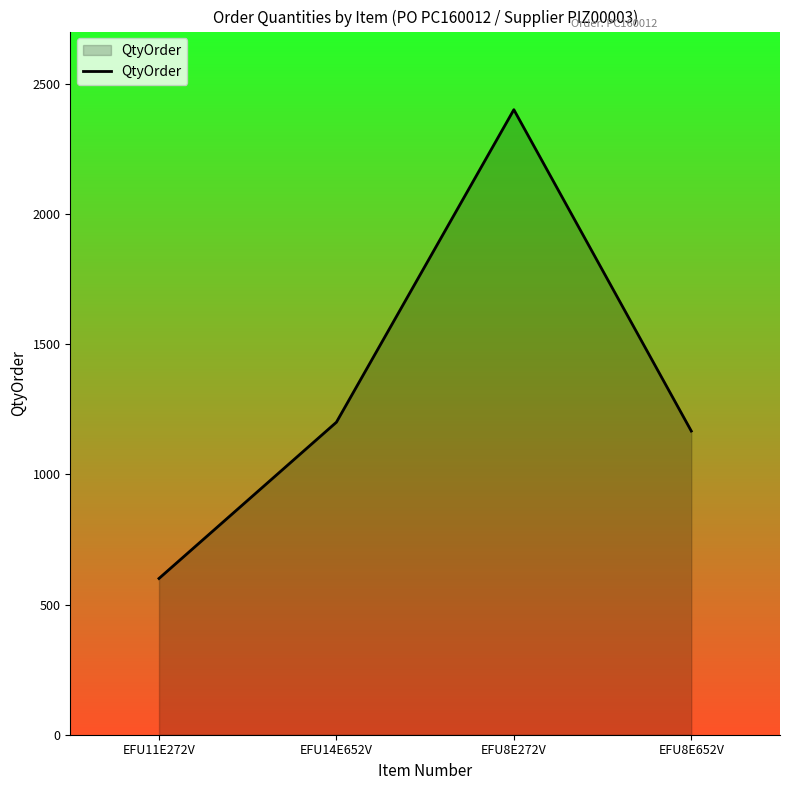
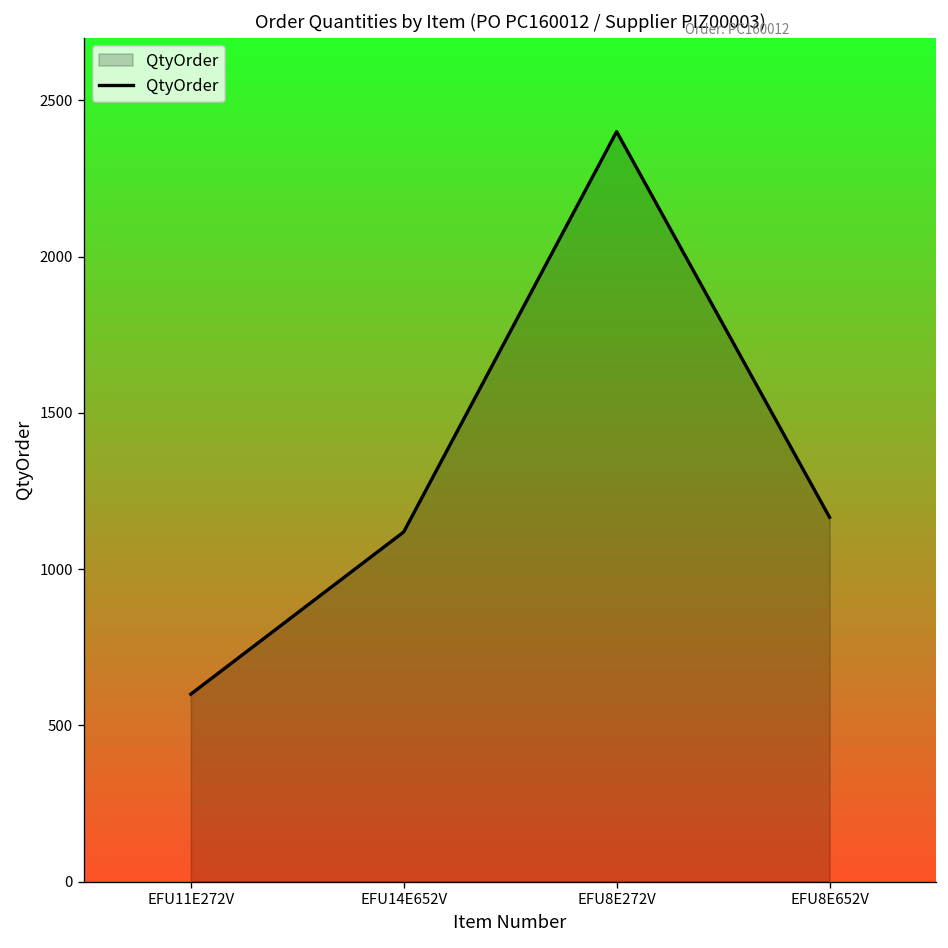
  {
    "EFU11E272V": 600,
-   "EFU14E652V": 1200,
+   "EFU14E652V": 1120,
    "EFU8E272V": 2400,
    "EFU8E652V": 1170
  }
